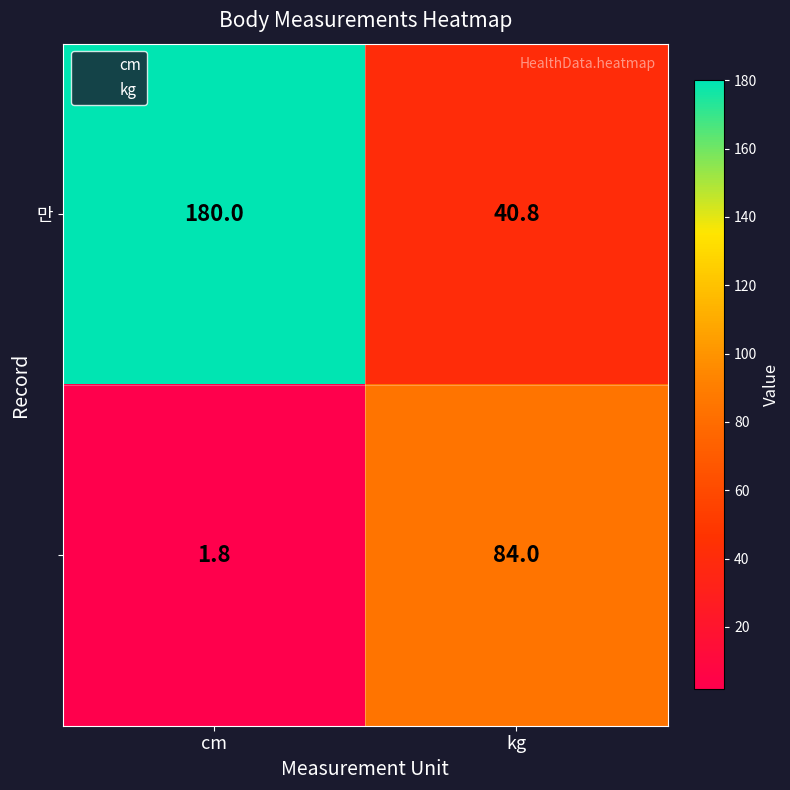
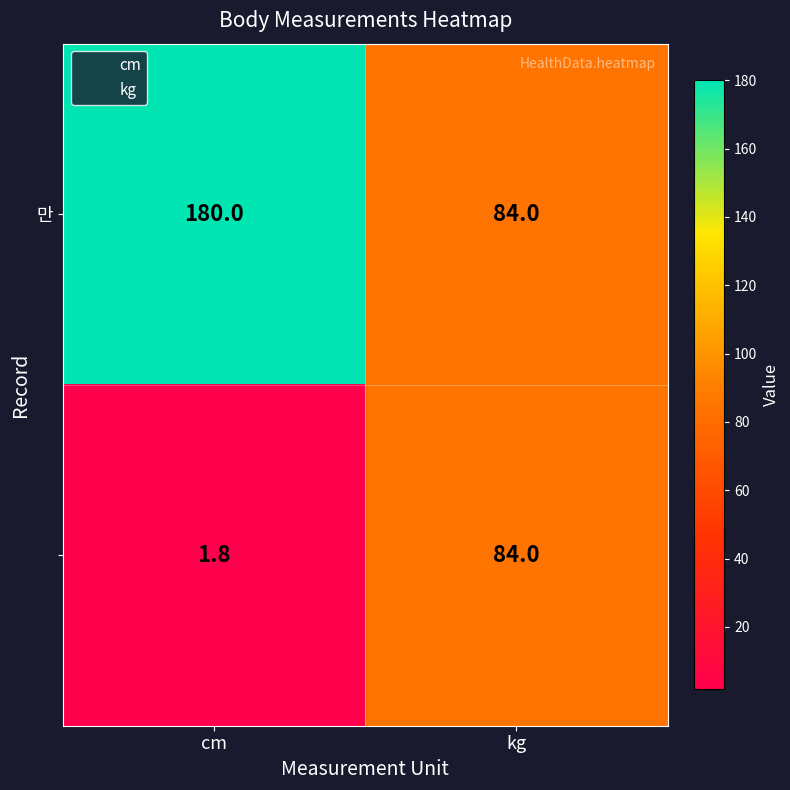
  {
    "만": {
      "cm": 180.0,
-     "kg": 40.8
+     "kg": 84.0
    }
  }
